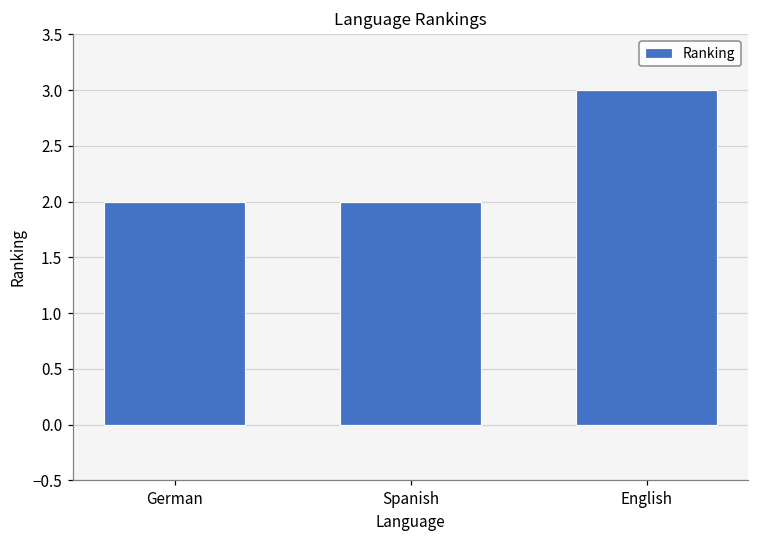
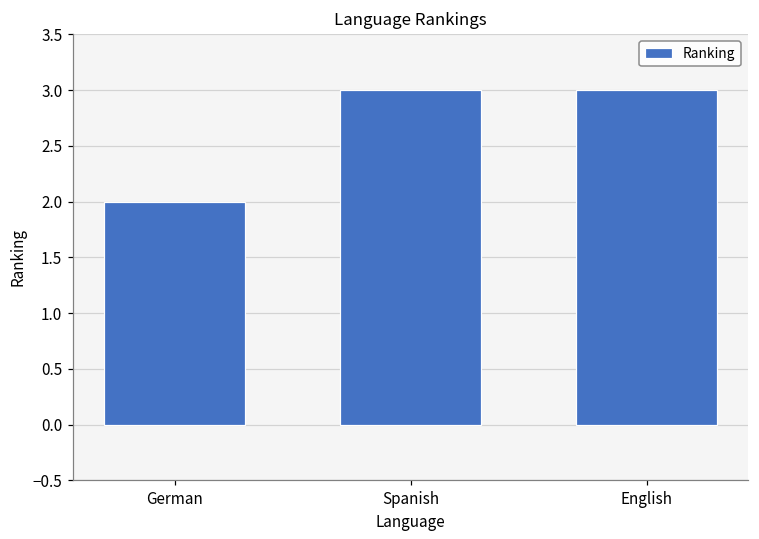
  {
    "German": 2,
-   "Spanish": 2,
+   "Spanish": 3,
    "English": 3
  }
